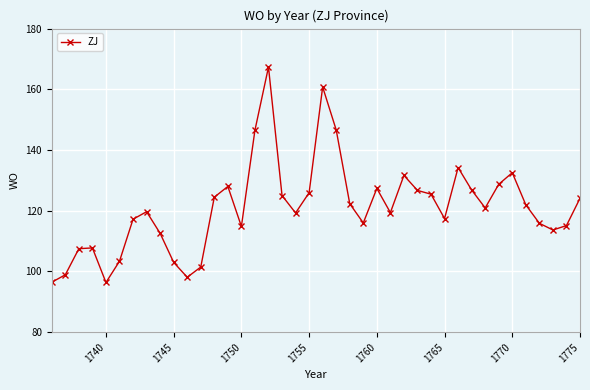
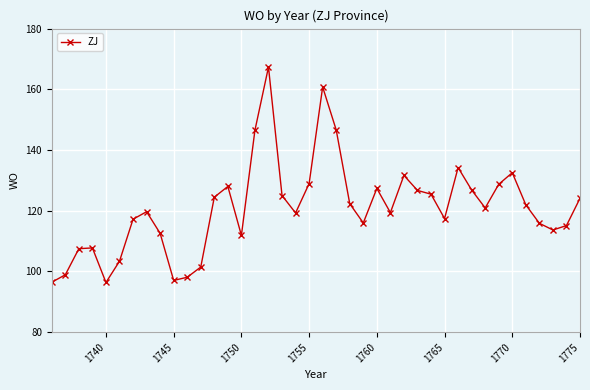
  {
    "1740": 96,
-   "1745": 103,
-   "1750": 115,
-   "1755": 126,
+   "1745": 97,
+   "1750": 112,
+   "1755": 129,
    "1760": 127,
    "1765": 117,
    "1770": 133,
    "1775": 124
  }
